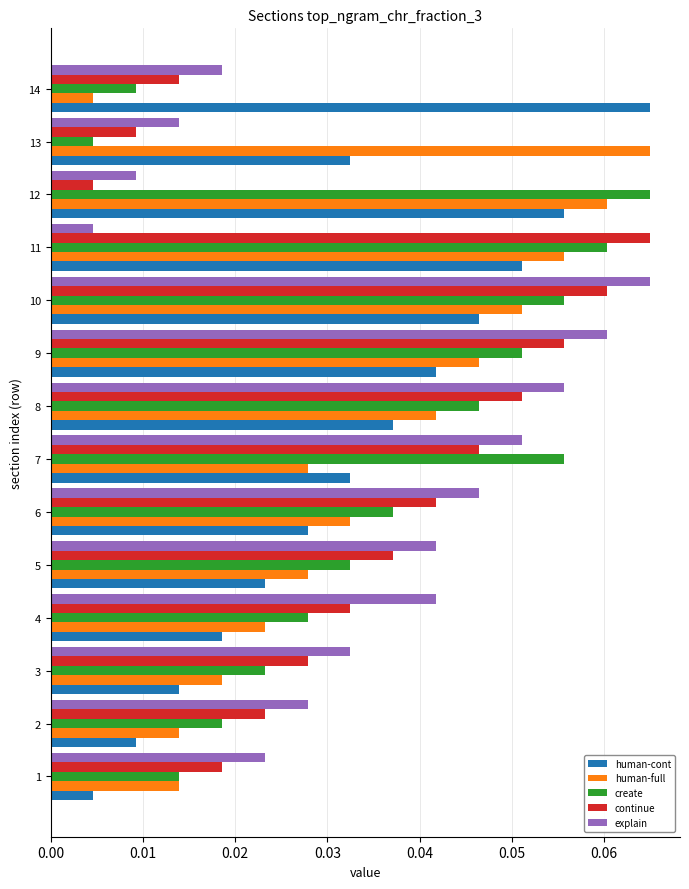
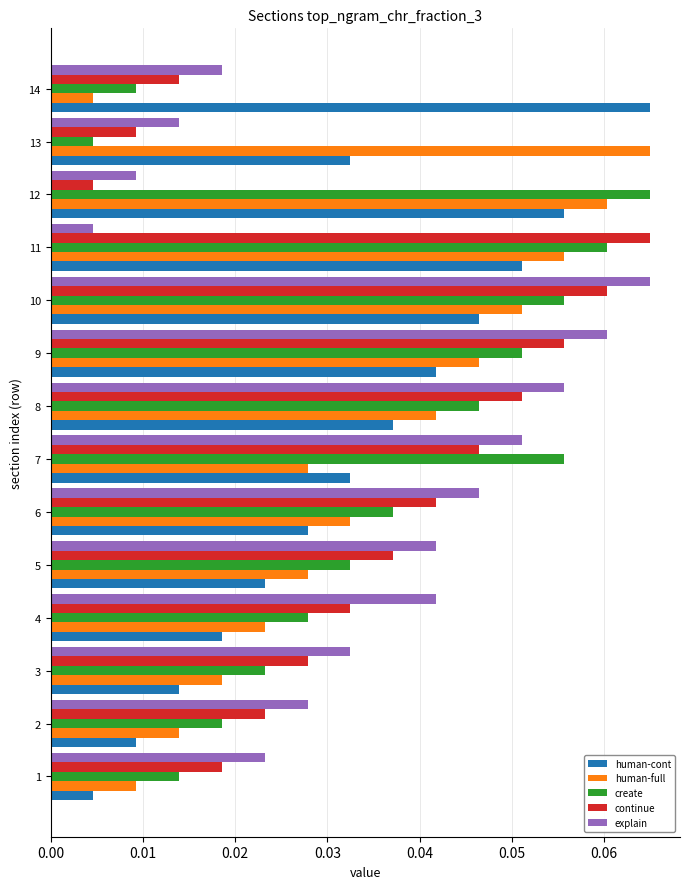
  {
    "human-cont": {
      "14": 0.065,
      "13": 0.033,
      "12": 0.056,
      "11": 0.051,
      "10": 0.046,
      "9": 0.042,
      "8": 0.037,
      "7": 0.033,
      "6": 0.028,
      "5": 0.023,
      "4": 0.019,
      "3": 0.014,
      "2": 0.009,
      "1": 0.005
    },
    "human-full": {
      "14": 0.005,
      "13": 0.065,
      "12": 0.060,
      "11": 0.056,
      "10": 0.051,
      "9": 0.046,
      "8": 0.042,
      "7": 0.028,
      "6": 0.033,
      "5": 0.028,
      "4": 0.023,
      "3": 0.019,
      "2": 0.014,
-     "1": 0.014
+     "1": 0.009
    },
    "create": {
      "14": 0.009,
      "13": 0.005,
      "12": 0.065,
      "11": 0.060,
      "10": 0.056,
      "9": 0.051,
      "8": 0.046,
      "7": 0.056,
      "6": 0.037,
      "5": 0.033,
      "4": 0.028,
      "3": 0.023,
      "2": 0.019,
      "1": 0.014
    },
    "continue": {
      "14": 0.014,
      "13": 0.009,
      "12": 0.005,
      "11": 0.065,
      "10": 0.060,
      "9": 0.056,
      "8": 0.051,
      "7": 0.046,
      "6": 0.042,
      "5": 0.037,
      "4": 0.033,
      "3": 0.028,
      "2": 0.023,
      "1": 0.019
    },
    "explain": {
      "14": 0.019,
      "13": 0.014,
      "12": 0.009,
      "11": 0.005,
      "10": 0.065,
      "9": 0.060,
      "8": 0.056,
      "7": 0.051,
      "6": 0.046,
      "5": 0.042,
      "4": 0.042,
      "3": 0.033,
      "2": 0.028,
      "1": 0.023
    }
  }
